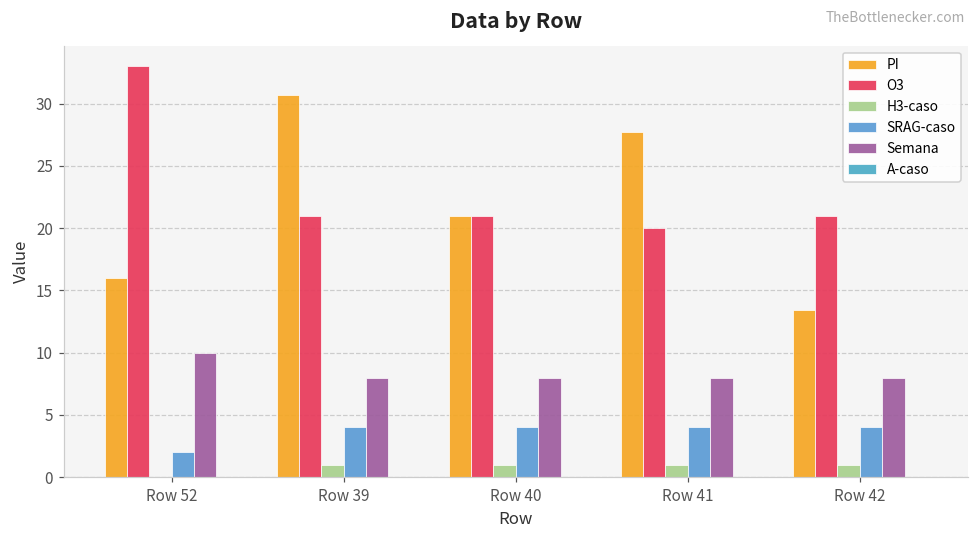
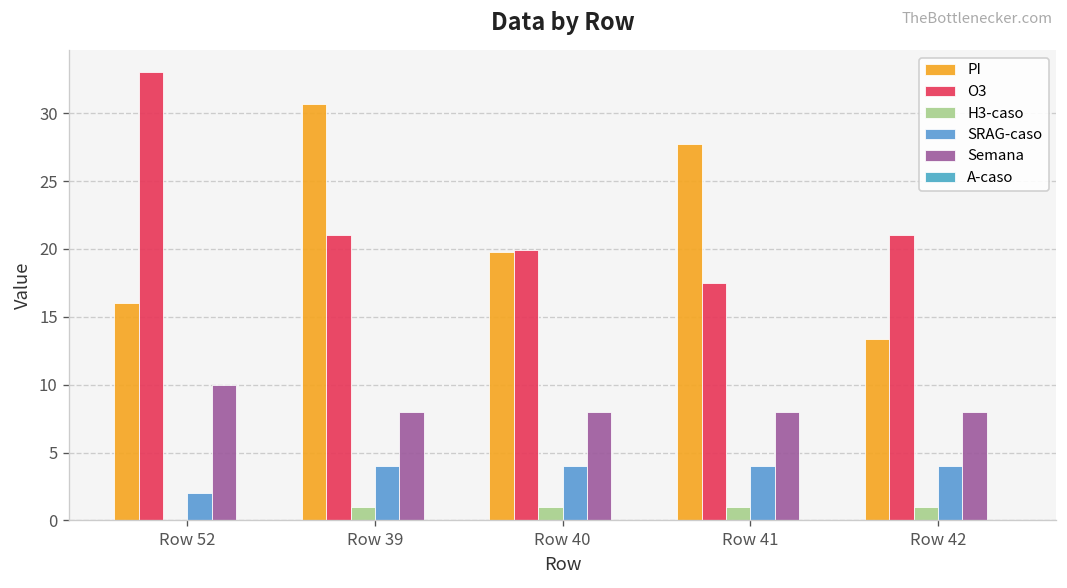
  {
    "PI": {
      "Row 52": 16.0,
      "Row 39": 30.7,
-     "Row 40": 21.0,
+     "Row 40": 19.8,
      "Row 41": 27.7,
      "Row 42": 13.4
    },
    "O3": {
      "Row 52": 33.0,
      "Row 39": 21.0,
-     "Row 40": 21.0,
-     "Row 41": 20.0,
+     "Row 40": 19.9,
+     "Row 41": 17.5,
      "Row 42": 21.0
    },
    "H3-caso": {
      "Row 52": 0.0,
      "Row 39": 1.0,
      "Row 40": 1.0,
      "Row 41": 1.0,
      "Row 42": 1.0
    },
    "Semana": {
      "Row 52": 10.0,
      "Row 39": 8.0,
      "Row 40": 8.0,
      "Row 41": 8.0,
      "Row 42": 8.0
    }
  }
